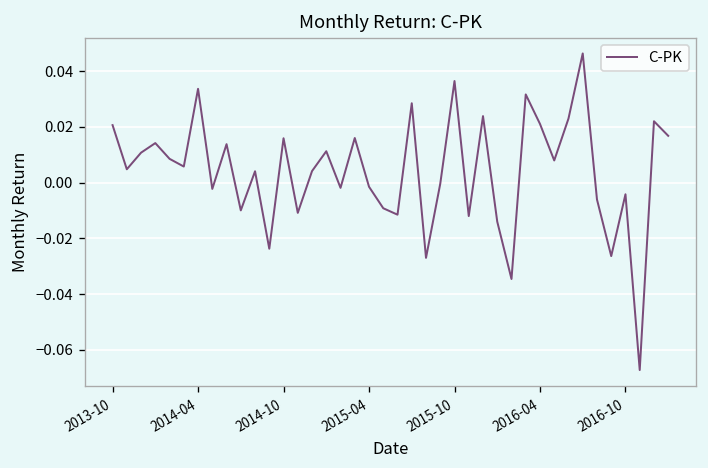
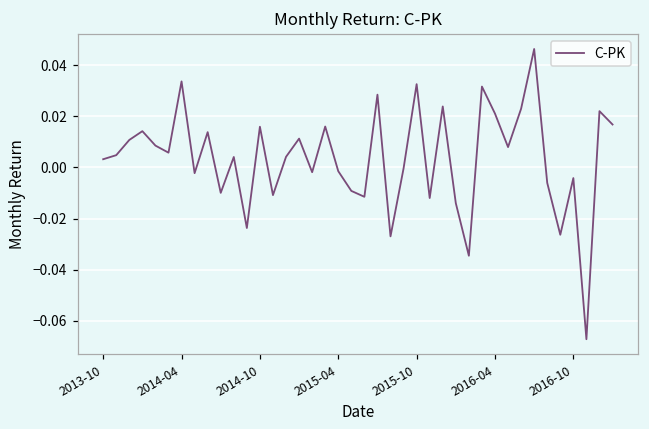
  {
-   "2013-10": 0.021,
+   "2013-10": 0.003,
    "2014-04": 0.034,
    "2014-10": 0.016,
    "2015-04": -0.001,
-   "2015-10": 0.036,
+   "2015-10": 0.033,
    "2016-04": 0.021,
    "2016-10": -0.004
  }
